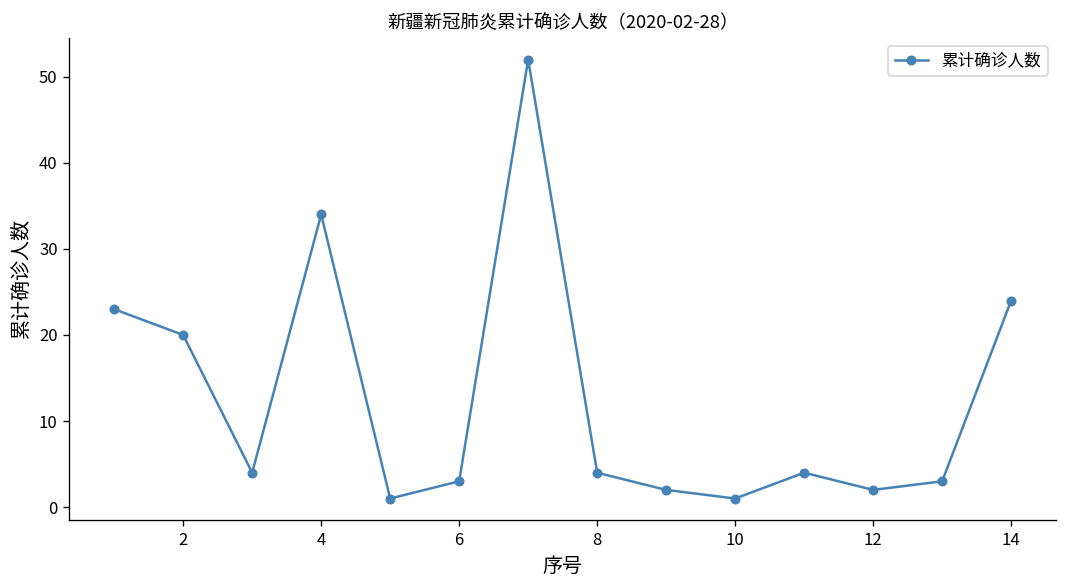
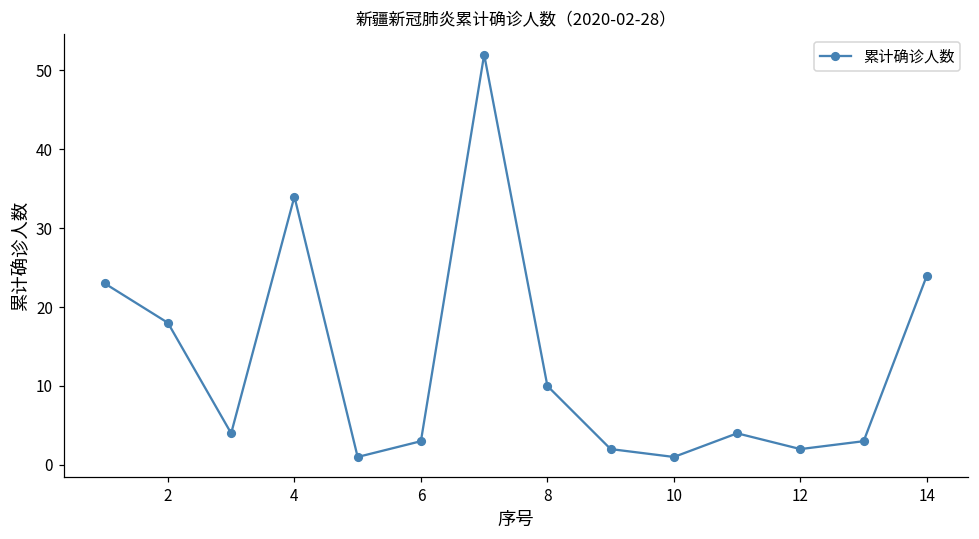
  {
-   "2": 20,
+   "2": 18,
    "4": 34,
    "6": 3,
-   "8": 4,
+   "8": 10,
    "10": 1,
    "12": 2,
    "14": 24
  }
